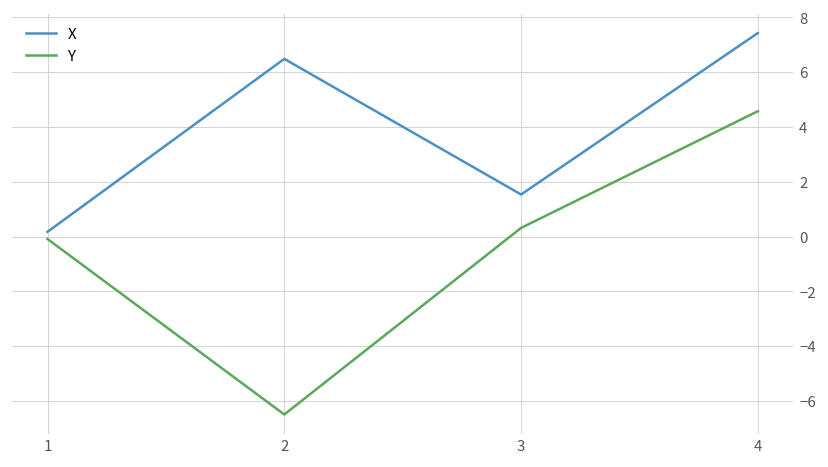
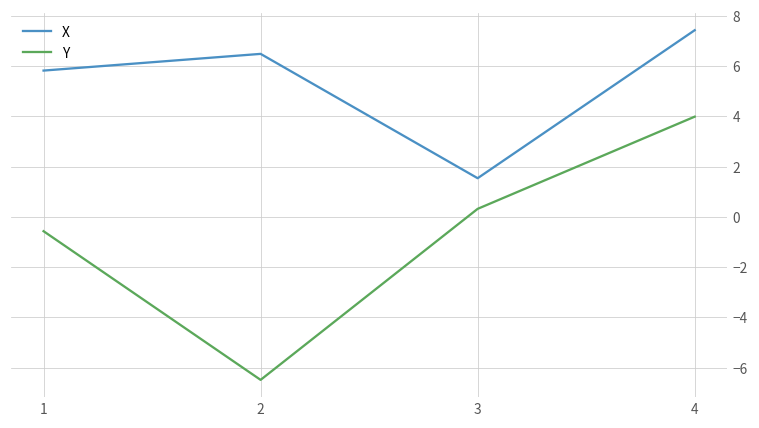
  {
    "X": {
-     "1": 0.2,
+     "1": 5.8,
      "2": 6.5,
      "3": 1.5,
      "4": 7.4
    },
    "Y": {
-     "1": -0.1,
+     "1": -0.6,
      "2": -6.5,
      "3": 0.3,
-     "4": 4.6
+     "4": 4.0
    }
  }
